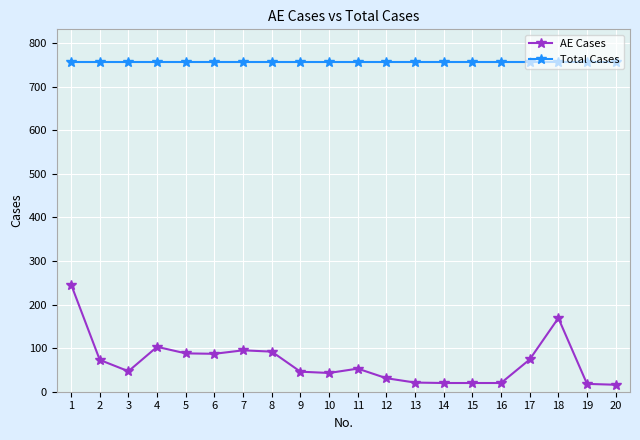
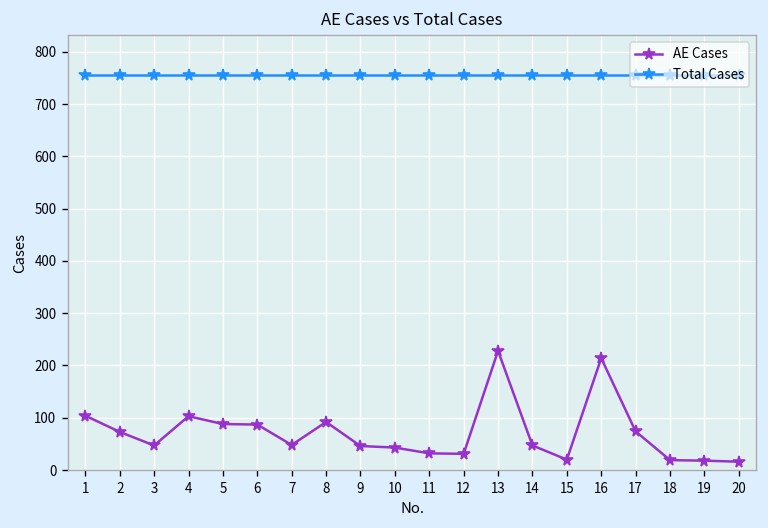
  {
    "AE Cases": {
-     "1": 250,
+     "1": 100,
      "2": 70,
      "3": 50,
      "4": 100,
      "5": 90,
      "6": 90,
-     "7": 100,
+     "7": 50,
      "8": 90,
      "9": 50,
      "10": 40,
-     "11": 50,
+     "11": 30,
      "12": 30,
-     "13": 20,
-     "14": 20,
+     "13": 230,
+     "14": 50,
      "15": 20,
-     "16": 20,
+     "16": 210,
      "17": 70,
-     "18": 170,
+     "18": 20,
      "19": 20,
      "20": 20
    },
    "Total Cases": {
      "1": 760,
      "2": 760,
      "3": 760,
      "4": 760,
      "5": 760,
      "6": 760,
      "7": 760,
      "8": 760,
      "9": 760,
      "10": 760,
      "11": 760,
      "12": 760,
      "13": 760,
      "14": 760,
      "15": 760,
      "16": 760
    }
  }
